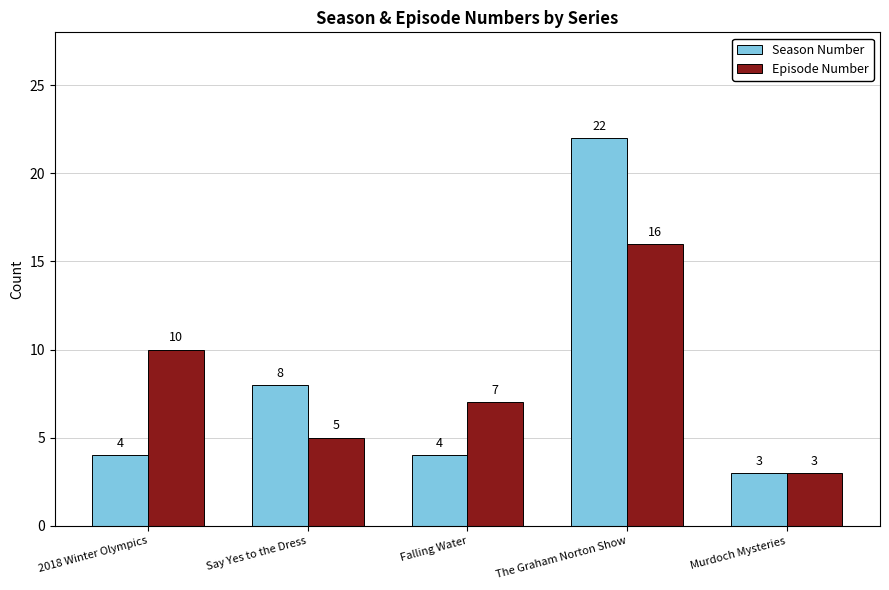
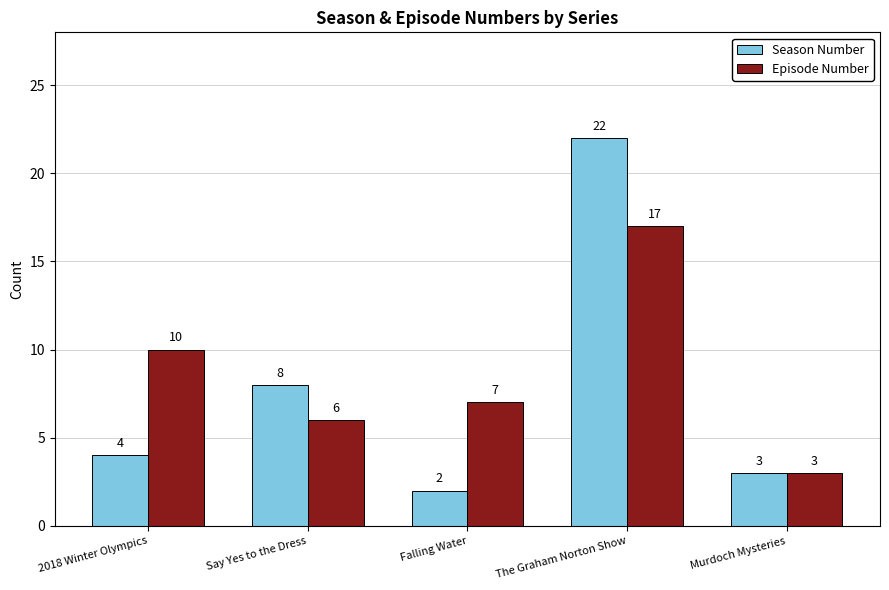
  {
    "Season Number": {
      "2018 Winter Olympics": 4,
      "Say Yes to the Dress": 8,
-     "Falling Water": 4,
+     "Falling Water": 2,
      "The Graham Norton Show": 22,
      "Murdoch Mysteries": 3
    },
    "Episode Number": {
      "2018 Winter Olympics": 10,
-     "Say Yes to the Dress": 5,
+     "Say Yes to the Dress": 6,
      "Falling Water": 7,
-     "The Graham Norton Show": 16,
+     "The Graham Norton Show": 17,
      "Murdoch Mysteries": 3
    }
  }
